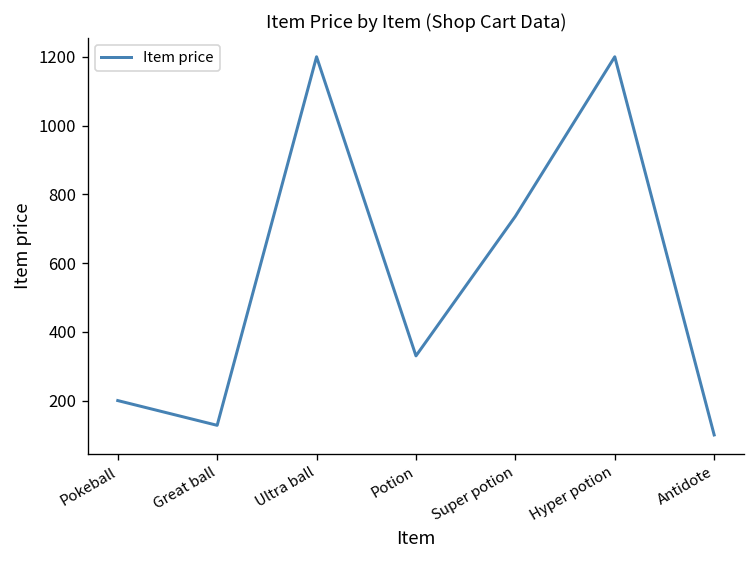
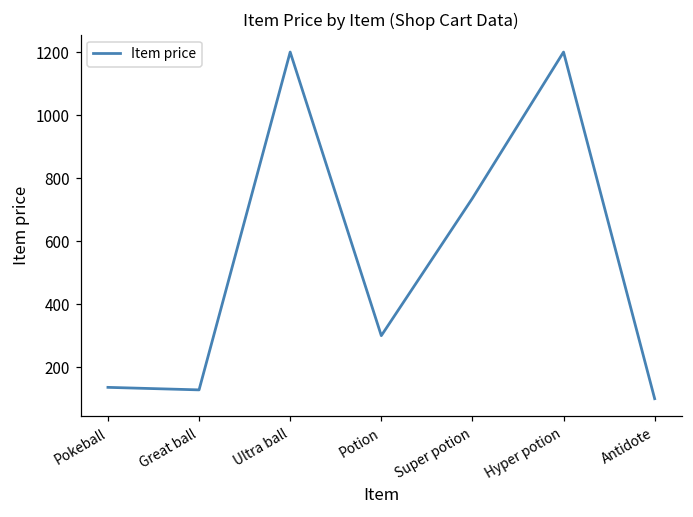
  {
-   "Pokeball": 200,
+   "Pokeball": 140,
    "Great ball": 130,
    "Ultra ball": 1200,
-   "Potion": 330,
+   "Potion": 300,
    "Super potion": 740,
    "Hyper potion": 1200,
    "Antidote": 100
  }
